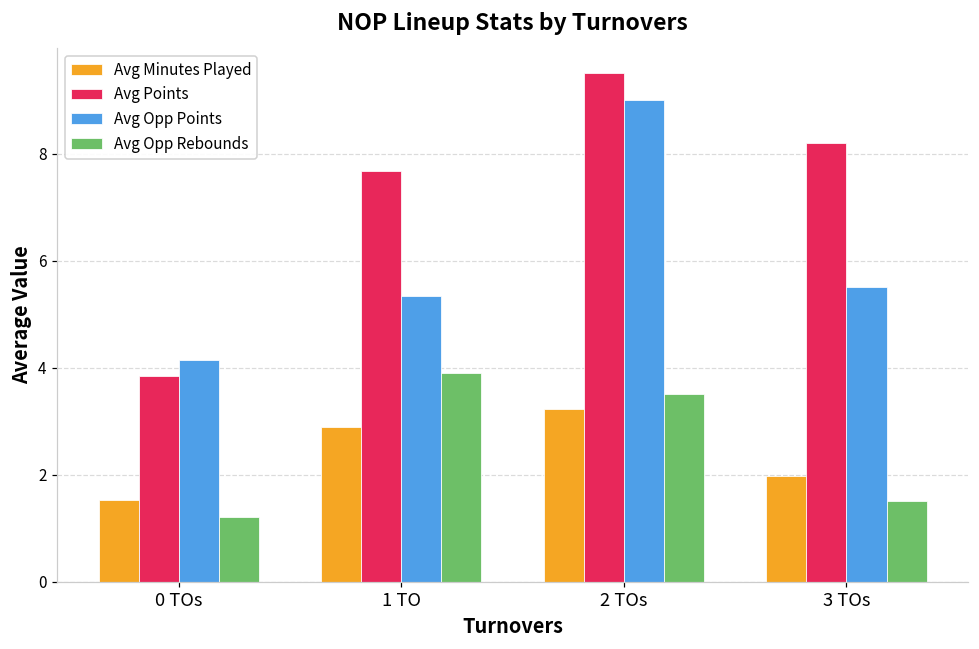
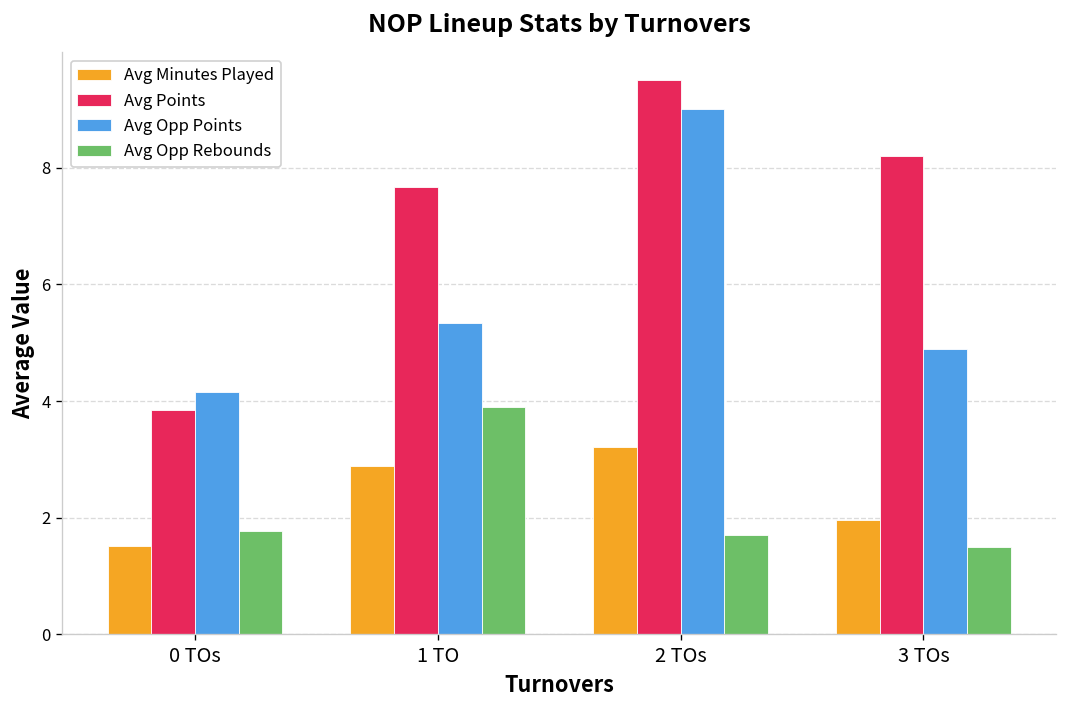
  {
    "Avg Minutes Played": {
      "0 TOs": 1.5,
      "1 TO": 2.9,
      "2 TOs": 3.2,
      "3 TOs": 2.0
    },
    "Avg Points": {
      "0 TOs": 3.9,
      "1 TO": 7.7,
      "2 TOs": 9.5,
      "3 TOs": 8.2
    },
    "Avg Opp Points": {
      "0 TOs": 4.2,
      "1 TO": 5.3,
      "2 TOs": 9.0,
-     "3 TOs": 5.5
+     "3 TOs": 4.9
    },
    "Avg Opp Rebounds": {
-     "0 TOs": 1.2,
+     "0 TOs": 1.8,
      "1 TO": 3.9,
-     "2 TOs": 3.5,
+     "2 TOs": 1.7,
      "3 TOs": 1.5
    }
  }
